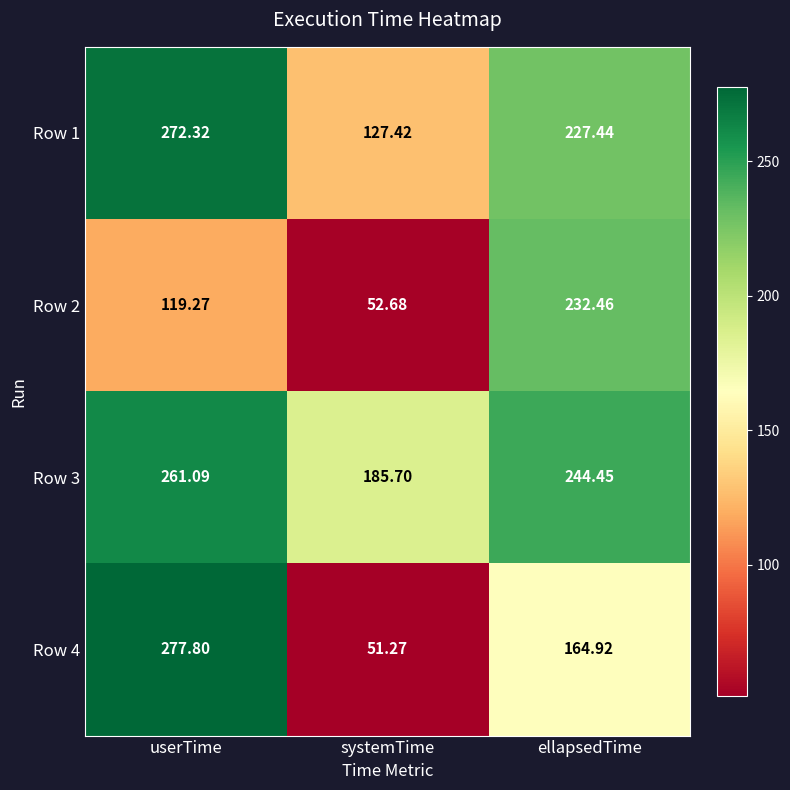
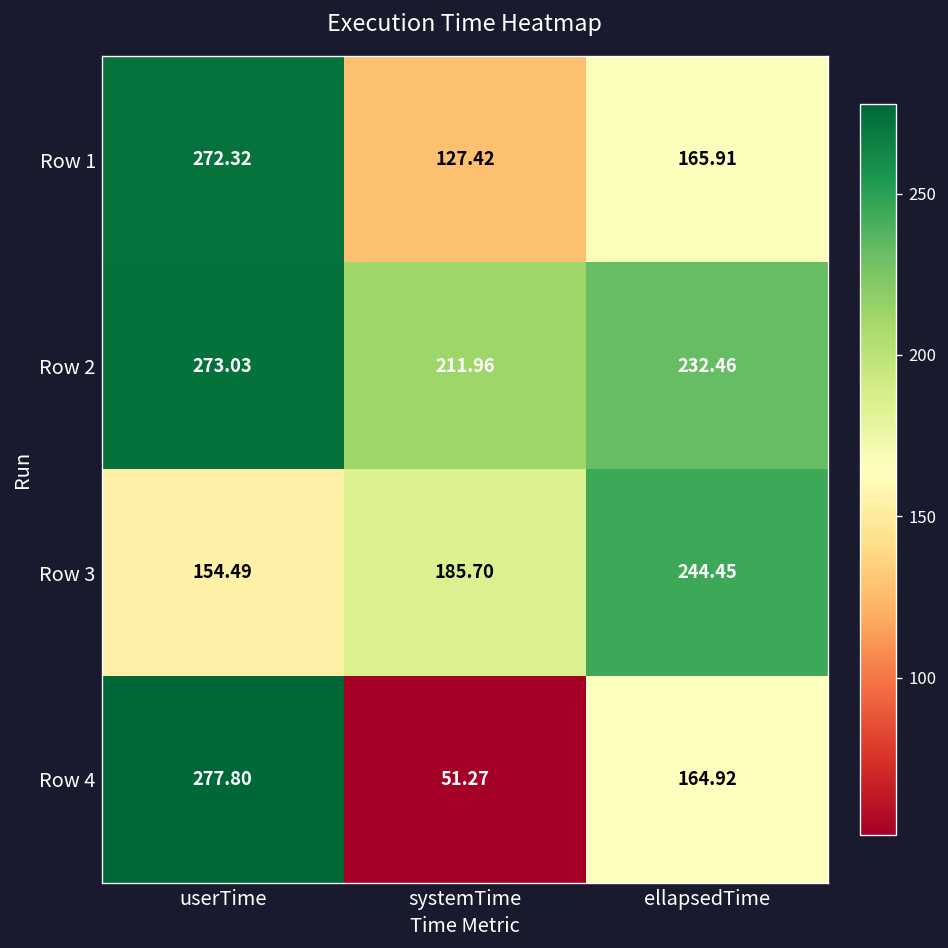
  {
    "Row 1": {
      "userTime": 272.32,
      "systemTime": 127.42,
-     "ellapsedTime": 227.44
+     "ellapsedTime": 165.91
    },
    "Row 2": {
-     "userTime": 119.27,
-     "systemTime": 52.68,
+     "userTime": 273.03,
+     "systemTime": 211.96,
      "ellapsedTime": 232.46
    },
    "Row 3": {
-     "userTime": 261.09,
+     "userTime": 154.49,
      "systemTime": 185.70,
      "ellapsedTime": 244.45
    },
    "Row 4": {
      "userTime": 277.80,
      "systemTime": 51.27,
      "ellapsedTime": 164.92
    }
  }
